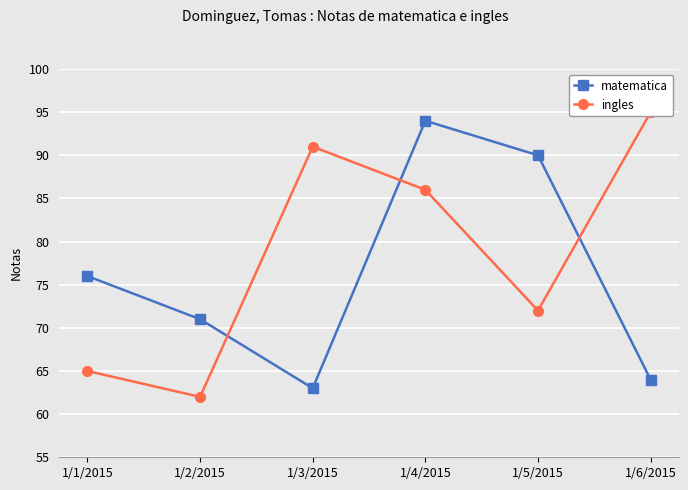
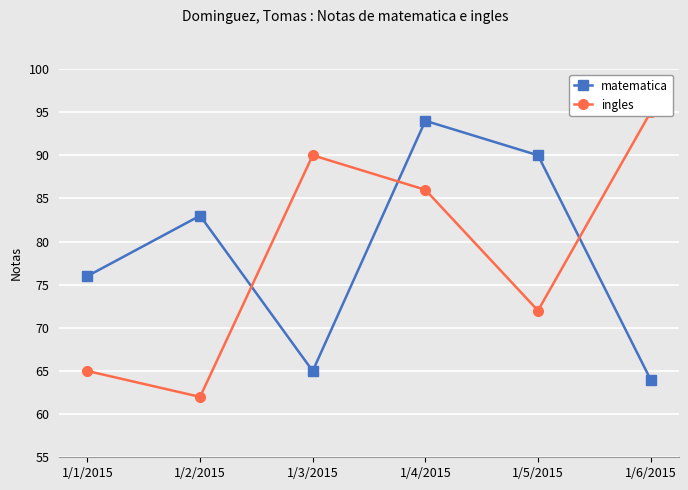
  {
    "matematica": {
      "1/1/2015": 76,
-     "1/2/2015": 71,
-     "1/3/2015": 63,
+     "1/2/2015": 83,
+     "1/3/2015": 65,
      "1/4/2015": 94,
      "1/5/2015": 90,
      "1/6/2015": 64
    },
    "ingles": {
      "1/1/2015": 65,
      "1/2/2015": 62,
-     "1/3/2015": 91,
+     "1/3/2015": 90,
      "1/4/2015": 86,
      "1/5/2015": 72
    }
  }
